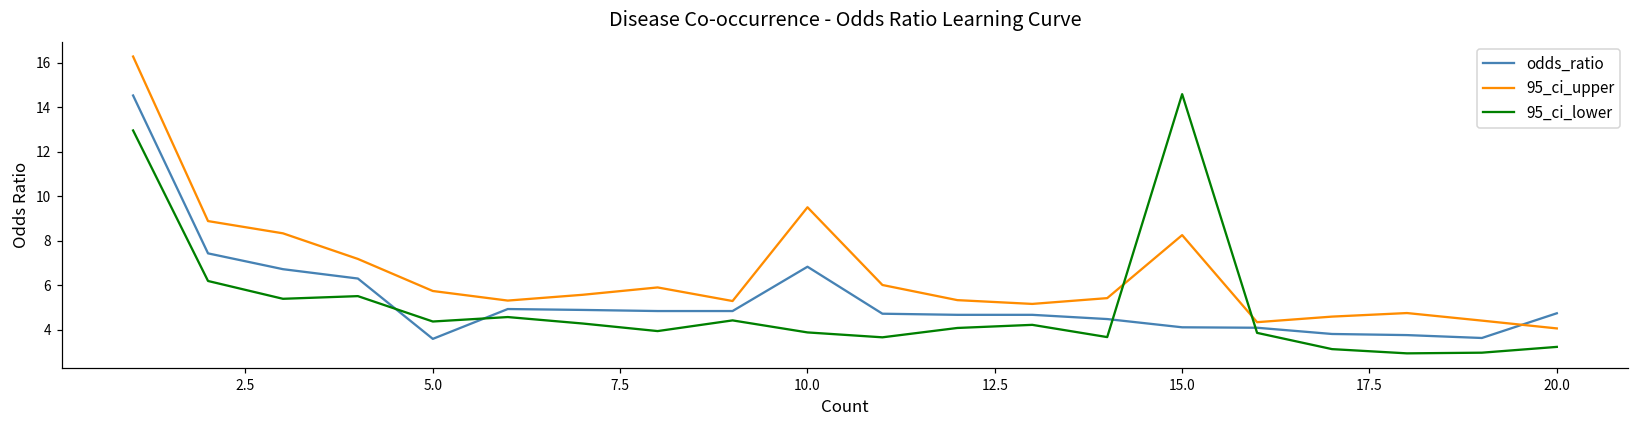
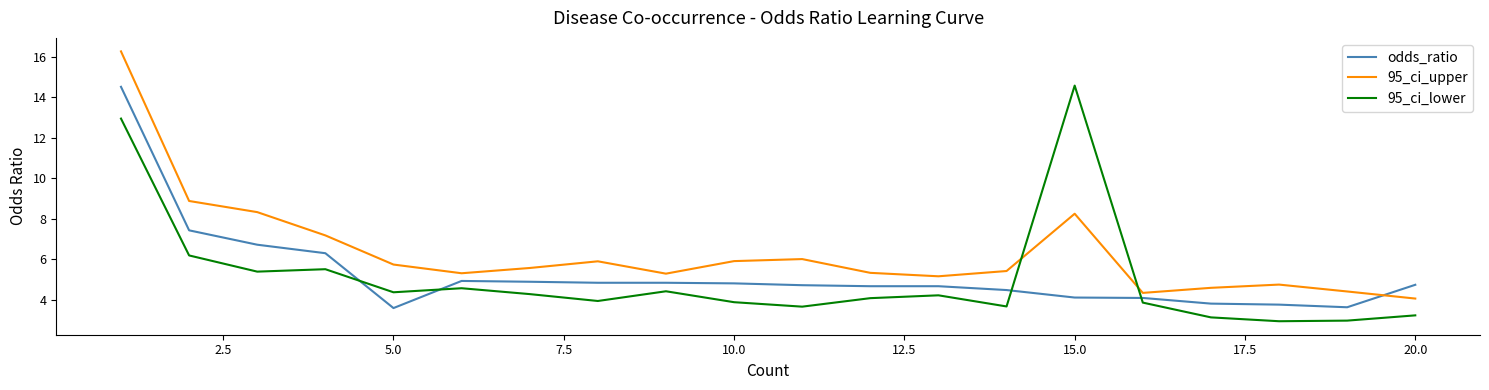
  {
    "odds_ratio": {
      "5.0": 3.6,
-     "10.0": 6.8,
+     "10.0": 4.8,
      "15.0": 4.1,
      "20.0": 4.7
    },
    "95_ci_upper": {
      "5.0": 5.7,
-     "10.0": 9.5,
+     "10.0": 5.9,
      "15.0": 8.3,
      "20.0": 4.1
    },
    "95_ci_lower": {
      "5.0": 4.4,
      "10.0": 3.9,
      "15.0": 14.6,
      "20.0": 3.2
    }
  }
